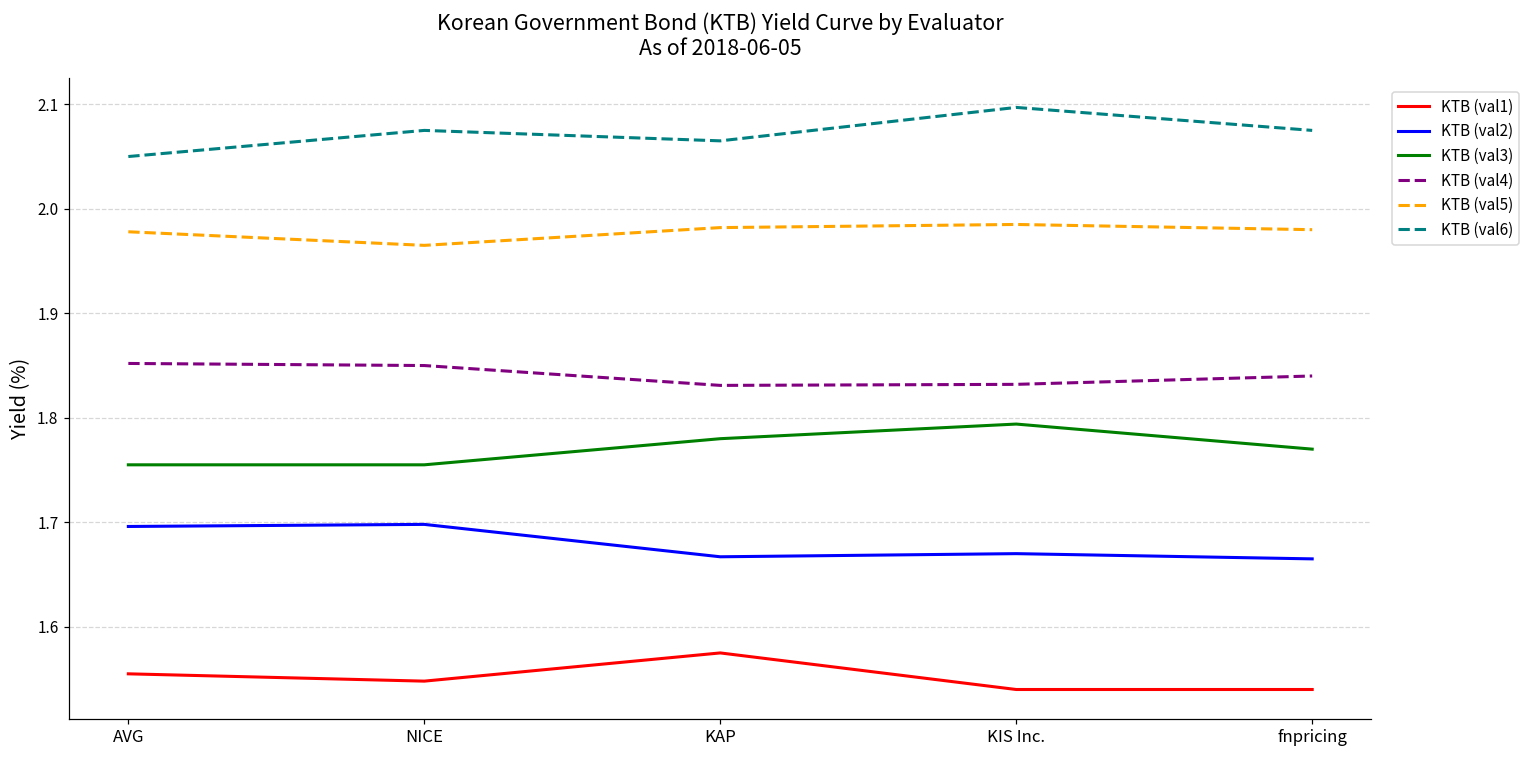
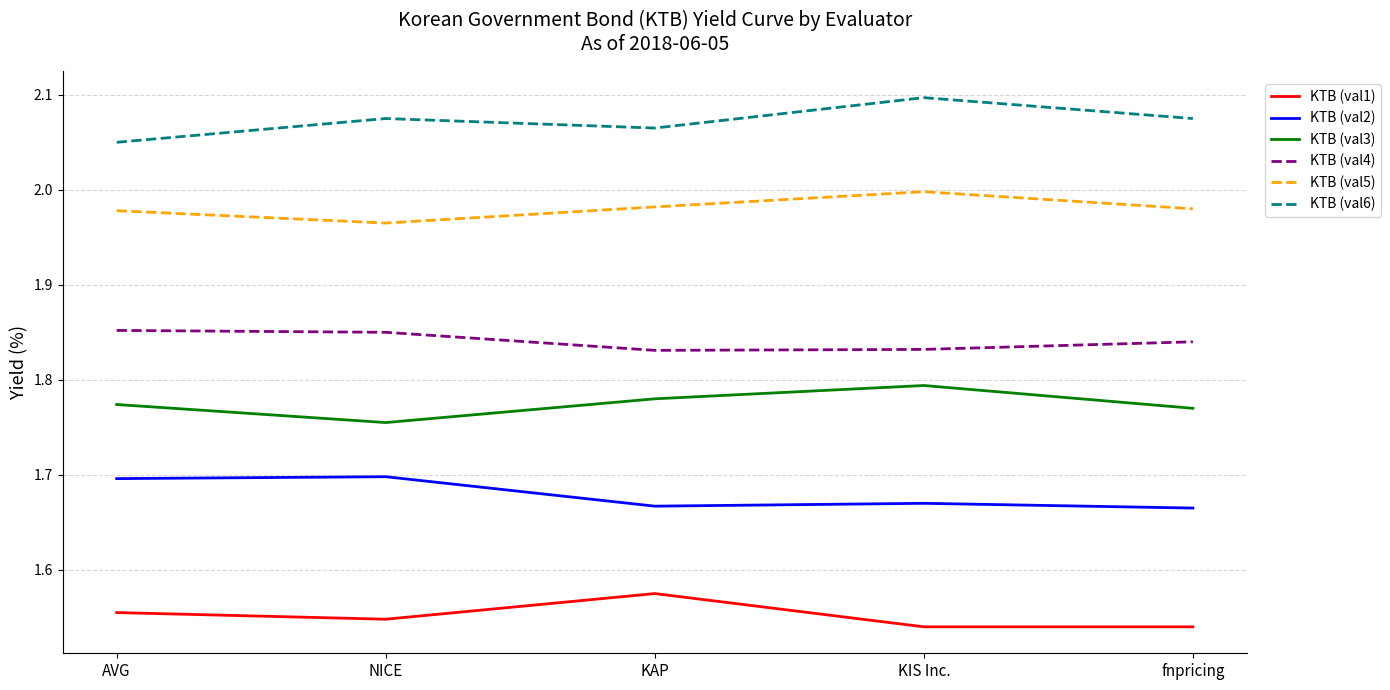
  {
    "KTB (val1)": {
      "AVG": 1.56,
      "NICE": 1.55,
      "KAP": 1.58,
      "KIS Inc.": 1.54,
      "fnpricing": 1.54
    },
    "KTB (val2)": {
      "AVG": 1.70,
      "NICE": 1.70,
      "KAP": 1.67,
      "KIS Inc.": 1.67,
      "fnpricing": 1.67
    },
    "KTB (val3)": {
-     "AVG": 1.76,
+     "AVG": 1.77,
      "NICE": 1.76,
      "KAP": 1.78,
      "KIS Inc.": 1.79,
      "fnpricing": 1.77
    },
    "KTB (val4)": {
      "AVG": 1.85,
      "NICE": 1.85,
      "KAP": 1.83,
      "KIS Inc.": 1.83,
      "fnpricing": 1.84
    },
    "KTB (val5)": {
      "AVG": 1.98,
      "NICE": 1.97,
      "KAP": 1.98,
-     "KIS Inc.": 1.99,
+     "KIS Inc.": 2.00,
      "fnpricing": 1.98
    },
    "KTB (val6)": {
      "AVG": 2.05,
      "NICE": 2.08,
      "KAP": 2.07,
      "KIS Inc.": 2.10,
      "fnpricing": 2.08
    }
  }
